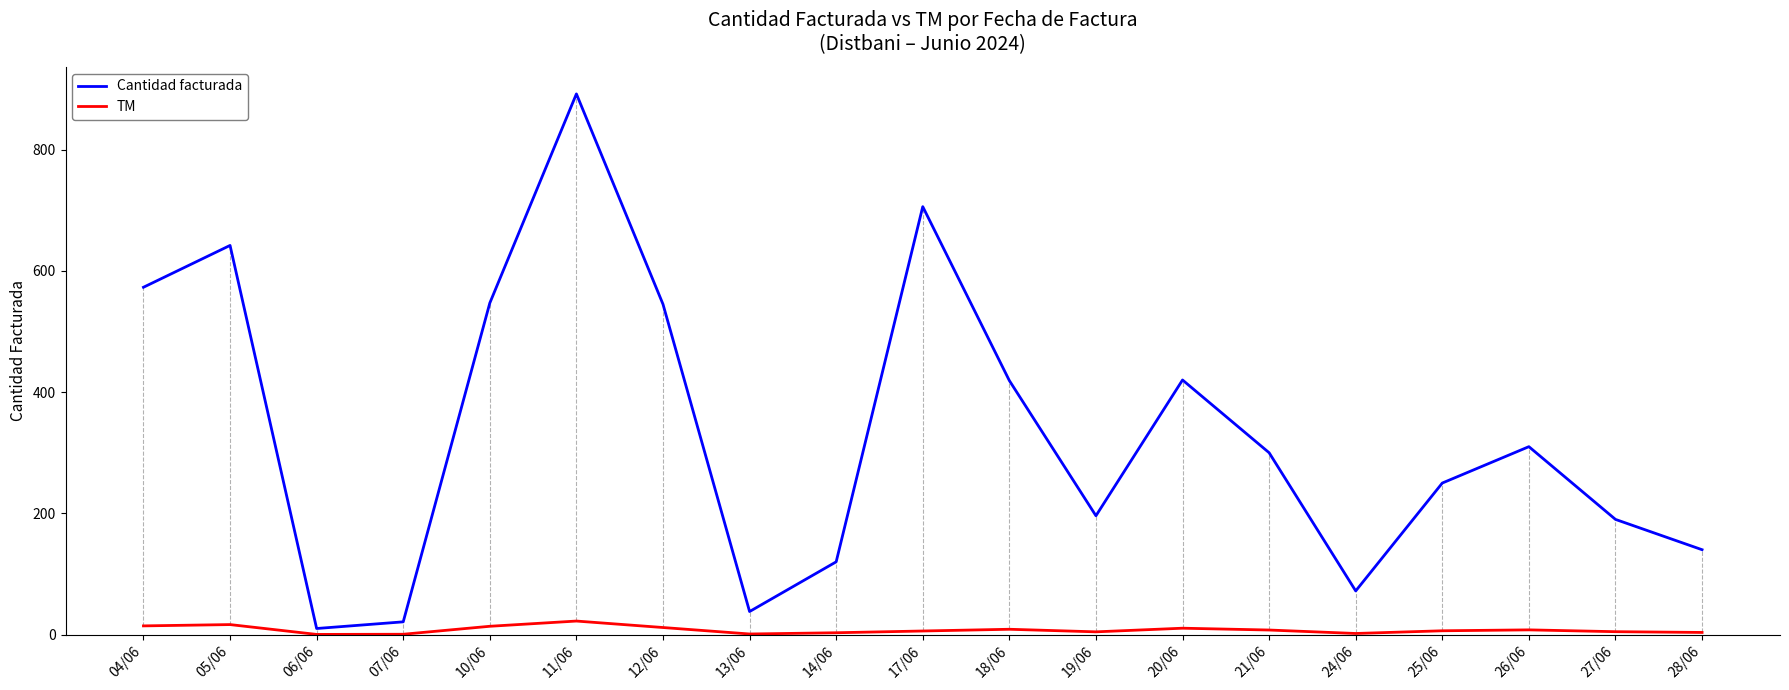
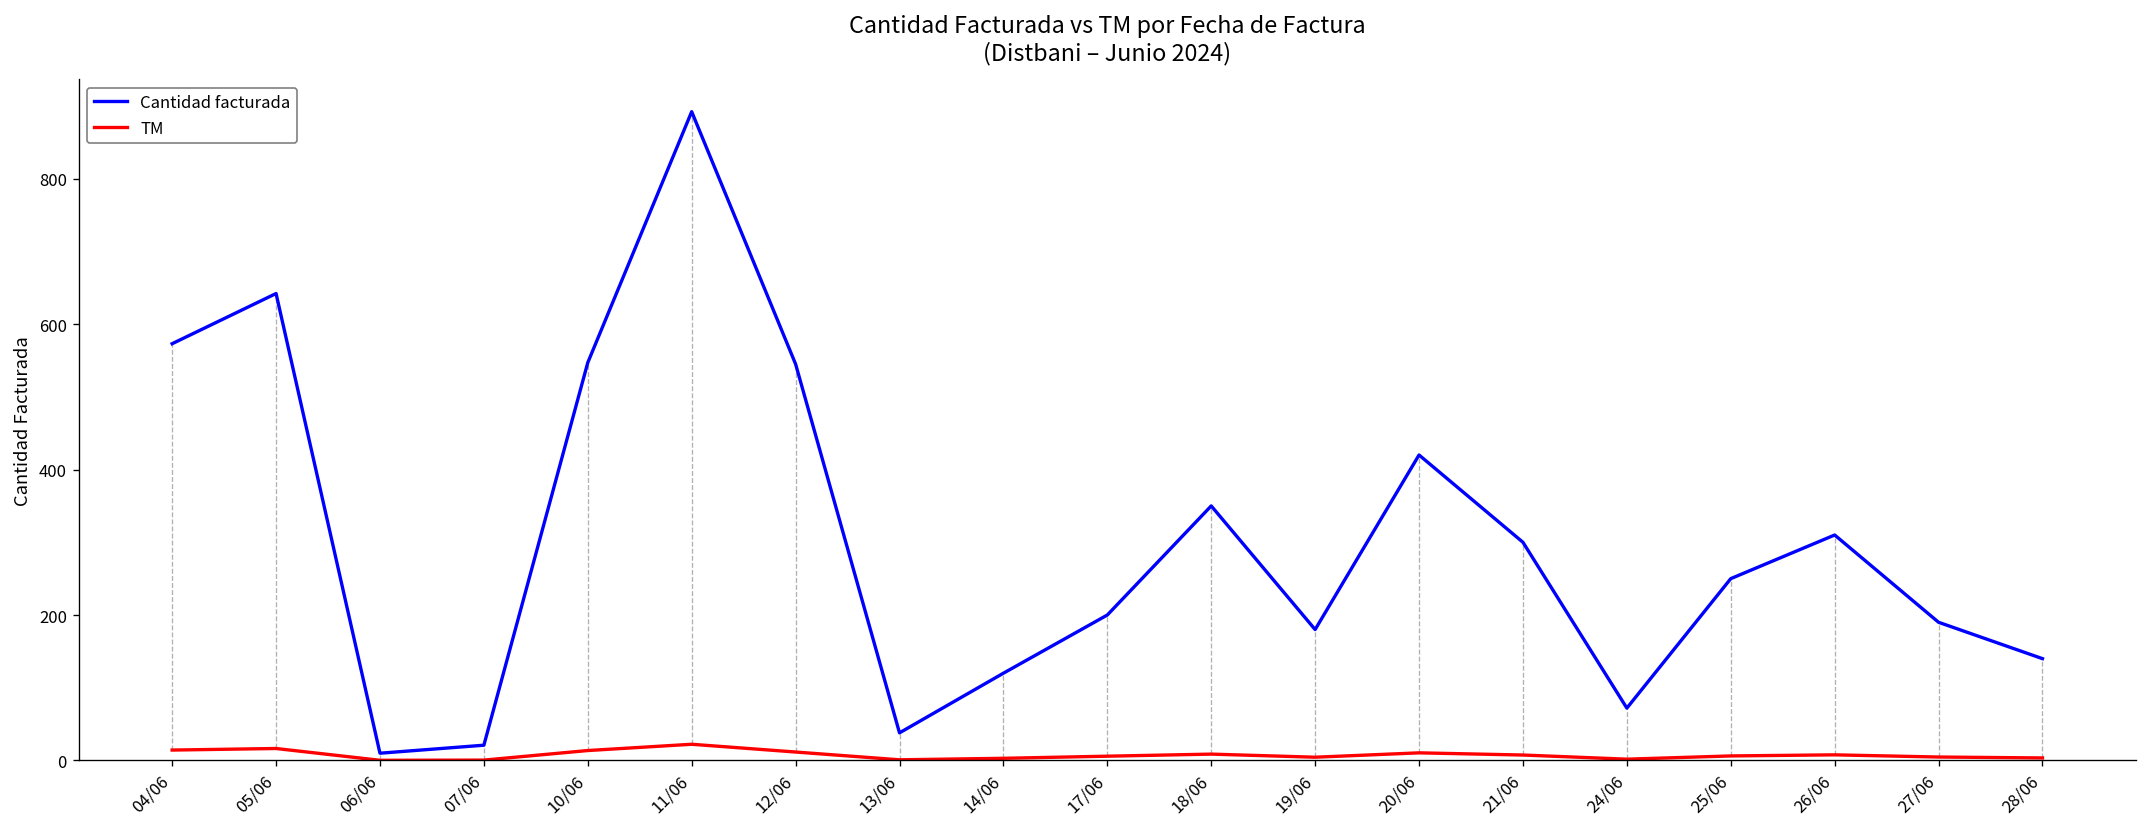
  {
    "Cantidad facturada": {
-     "17/06": 710,
-     "18/06": 420,
-     "19/06": 200
+     "17/06": 200,
+     "18/06": 350,
+     "19/06": 180
    }
  }
